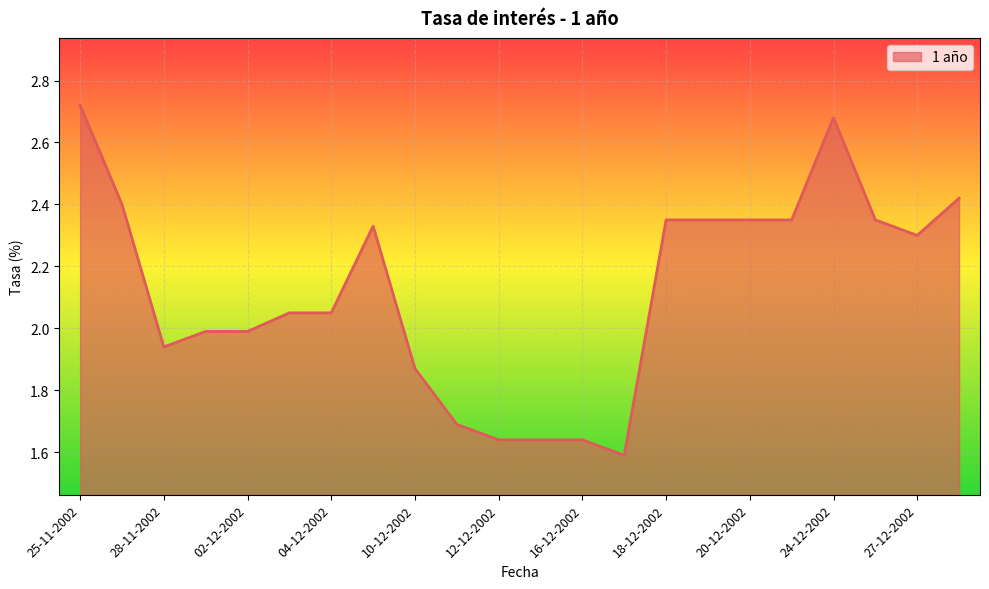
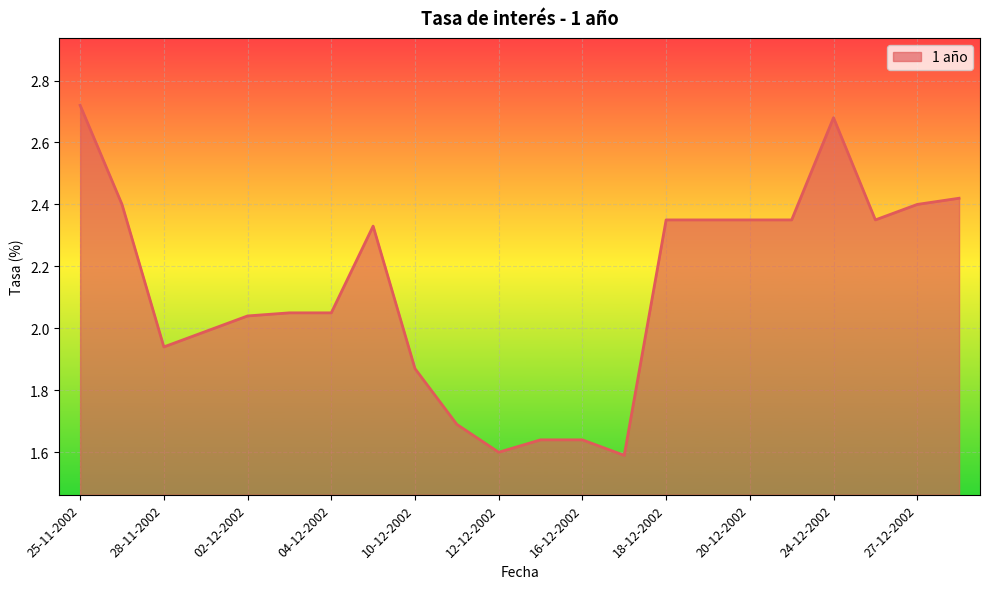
  {
    "25-11-2002": 2.72,
    "28-11-2002": 1.94,
-   "02-12-2002": 1.99,
+   "02-12-2002": 2.04,
    "04-12-2002": 2.05,
    "10-12-2002": 1.87,
-   "12-12-2002": 1.64,
+   "12-12-2002": 1.60,
    "16-12-2002": 1.64,
    "18-12-2002": 2.35,
    "20-12-2002": 2.35,
    "24-12-2002": 2.68,
-   "27-12-2002": 2.3
+   "27-12-2002": 2.4
  }
